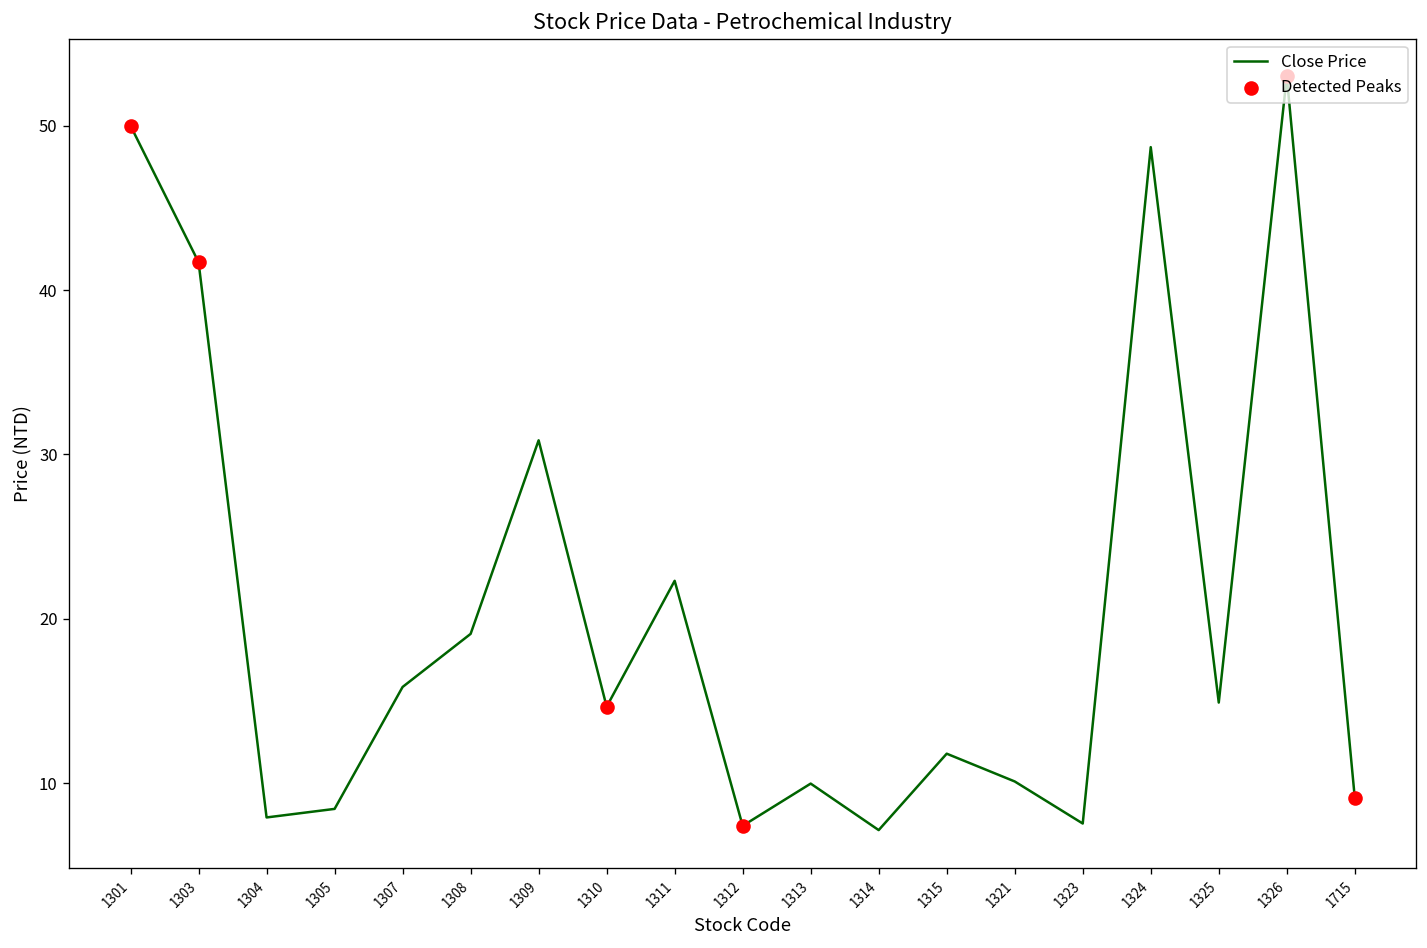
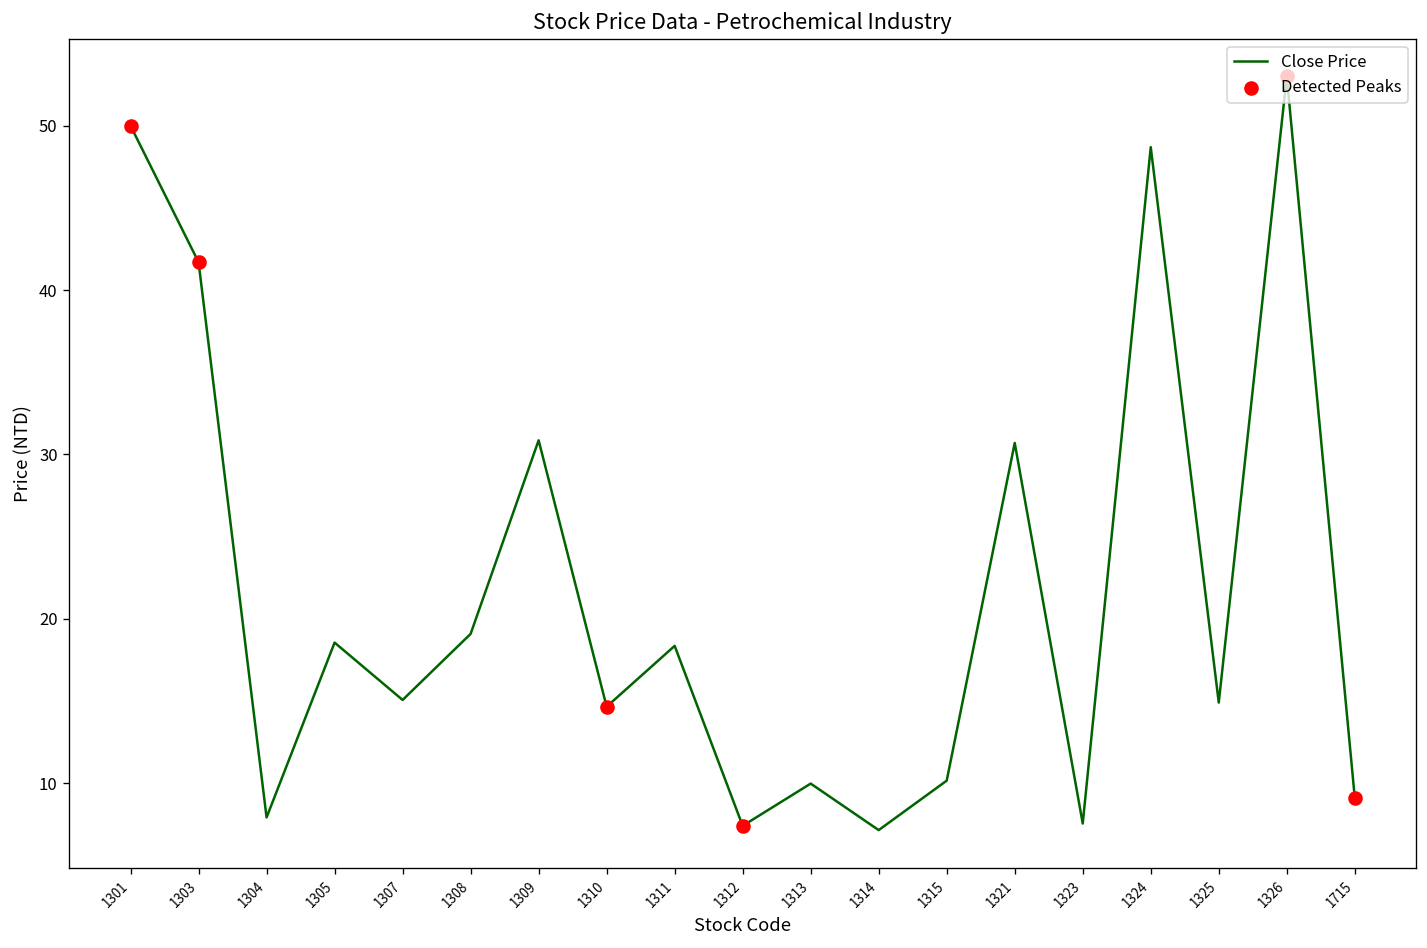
  {
    "Close Price": {
      "1304": 7.9,
-     "1305": 8.4,
-     "1307": 15.9,
+     "1305": 18.6,
+     "1307": 15.1,
      "1308": 19.1,
      "1309": 30.9,
-     "1311": 22.3,
+     "1311": 18.4,
      "1313": 10.0,
      "1314": 7.1,
-     "1315": 11.8,
-     "1321": 10.1,
+     "1315": 10.2,
+     "1321": 30.7,
      "1323": 7.5,
      "1324": 48.7,
      "1325": 14.9
    }
  }
